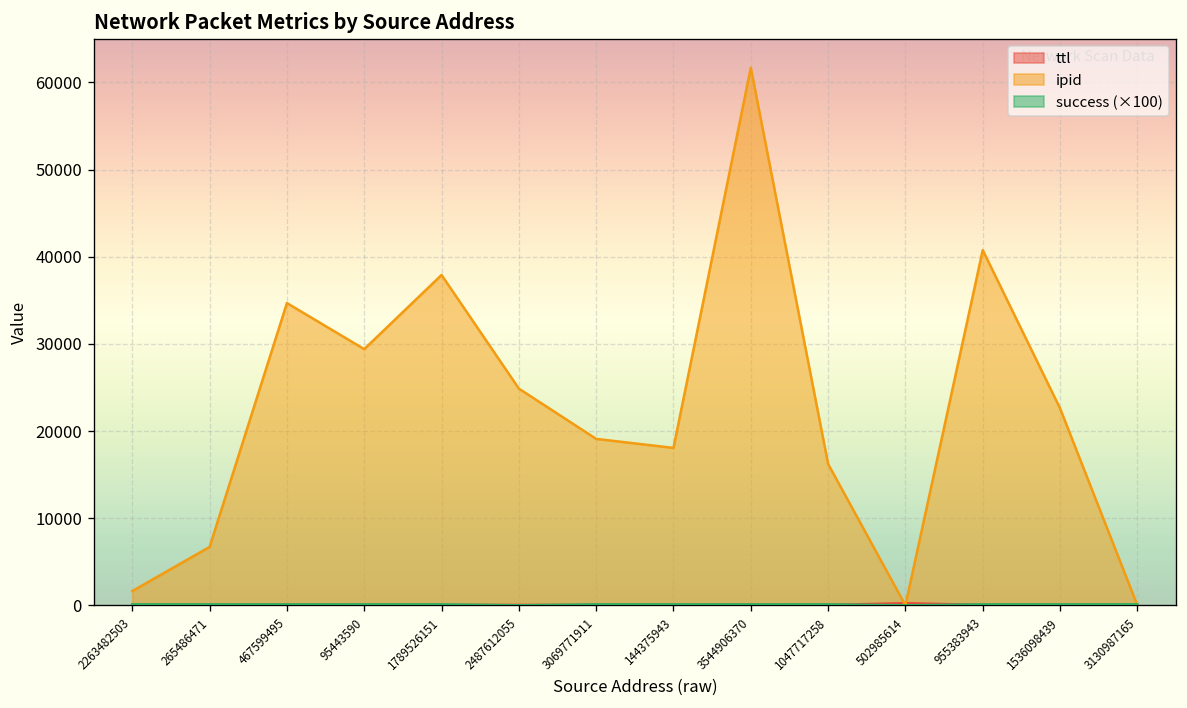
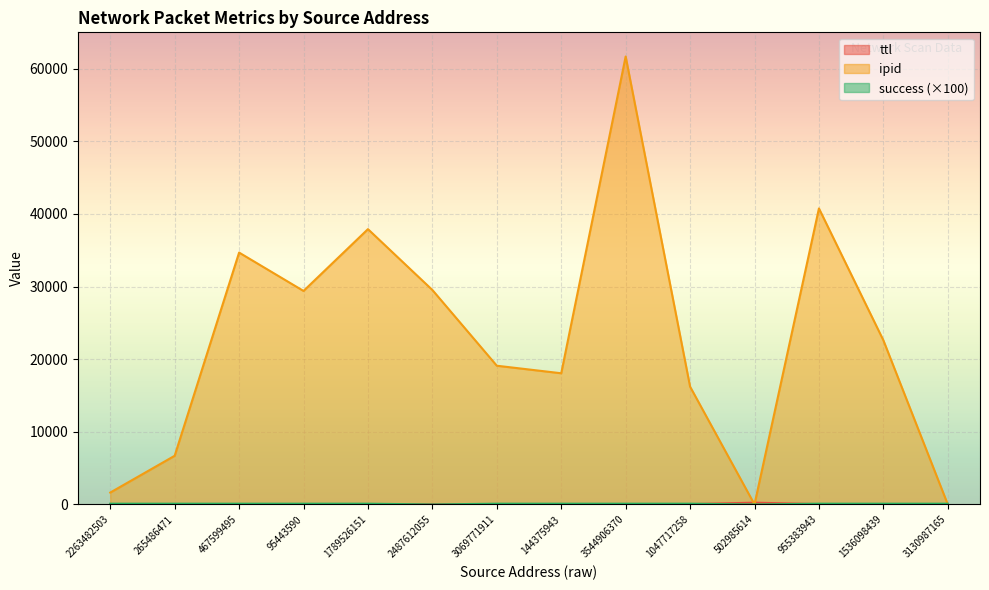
  {
    "ipid": {
      "2263482503": 2000,
      "265486471": 7000,
      "467599495": 35000,
      "95443590": 29000,
      "1789526151": 38000,
-     "2487612055": 25000,
+     "2487612055": 30000,
      "3069771911": 19000,
      "144375943": 18000,
      "3544906370": 62000,
      "1047717258": 16000,
      "955383943": 41000,
      "1536098439": 23000
    }
  }
